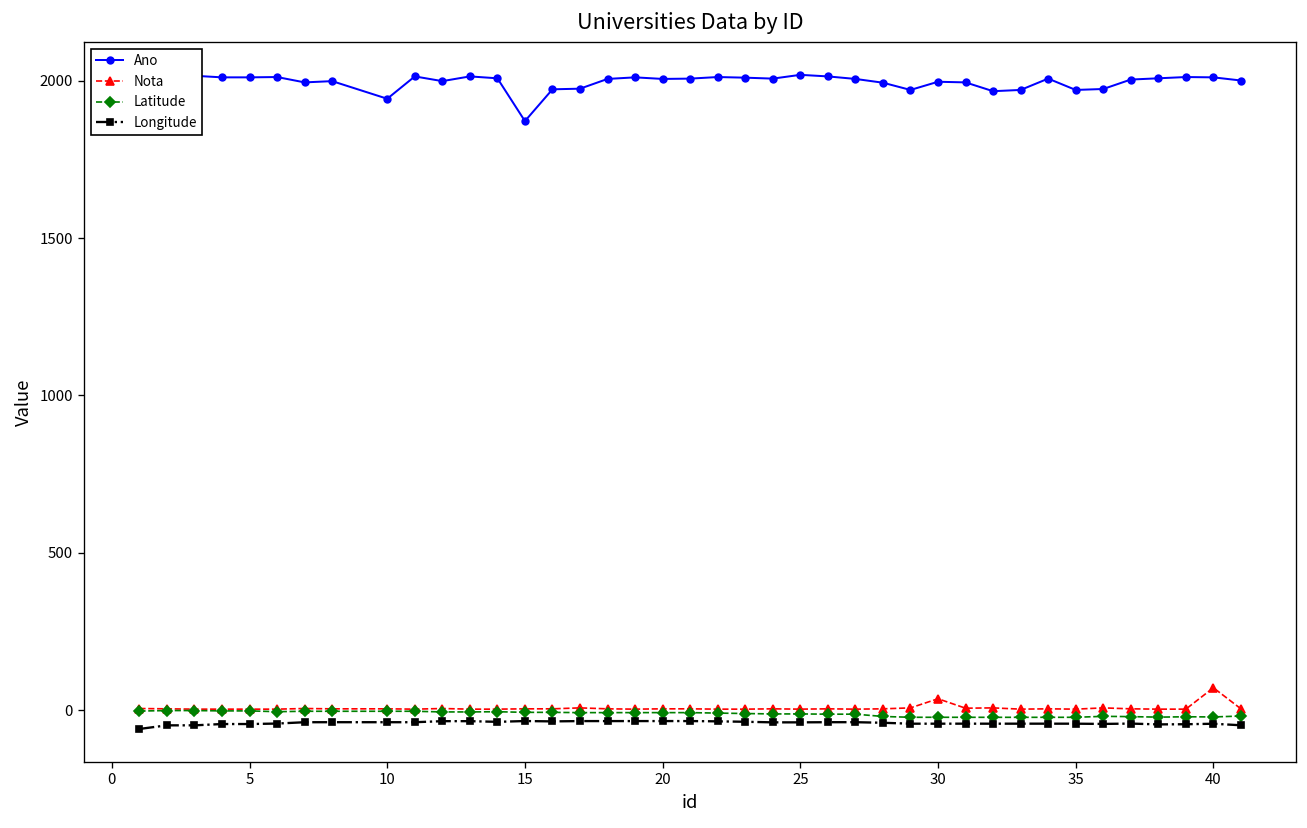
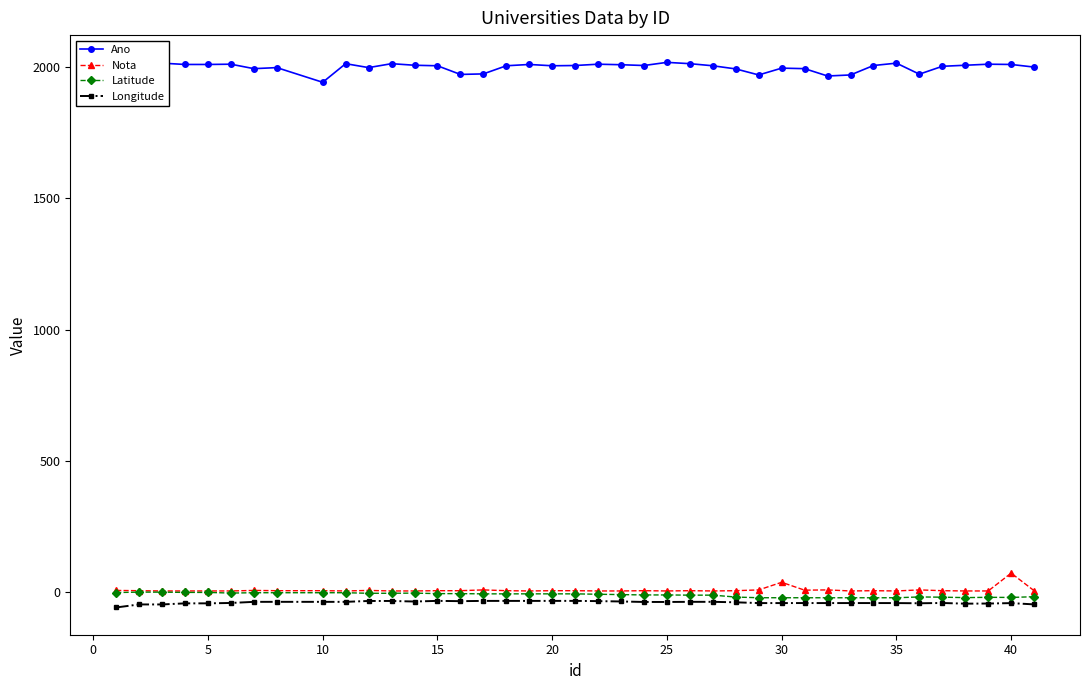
  {
    "Ano": {
      "5": 2010,
      "10": 1940,
-     "15": 1870,
+     "15": 2010,
      "20": 2010,
      "25": 2020,
      "30": 2000,
-     "35": 1970,
+     "35": 2020,
      "40": 2010
    },
    "Nota": {
      "15": 0,
      "20": 0,
      "25": 0,
      "30": 40,
      "35": 0,
      "40": 70
    },
    "Latitude": {
      "15": -10,
      "20": -10,
      "25": -10,
      "30": -20,
      "35": -20,
      "40": -20
    },
    "Longitude": {
      "5": -40,
      "10": -40,
      "15": -30,
      "20": -30,
      "25": -40,
      "30": -40,
      "35": -40,
      "40": -40
    }
  }
